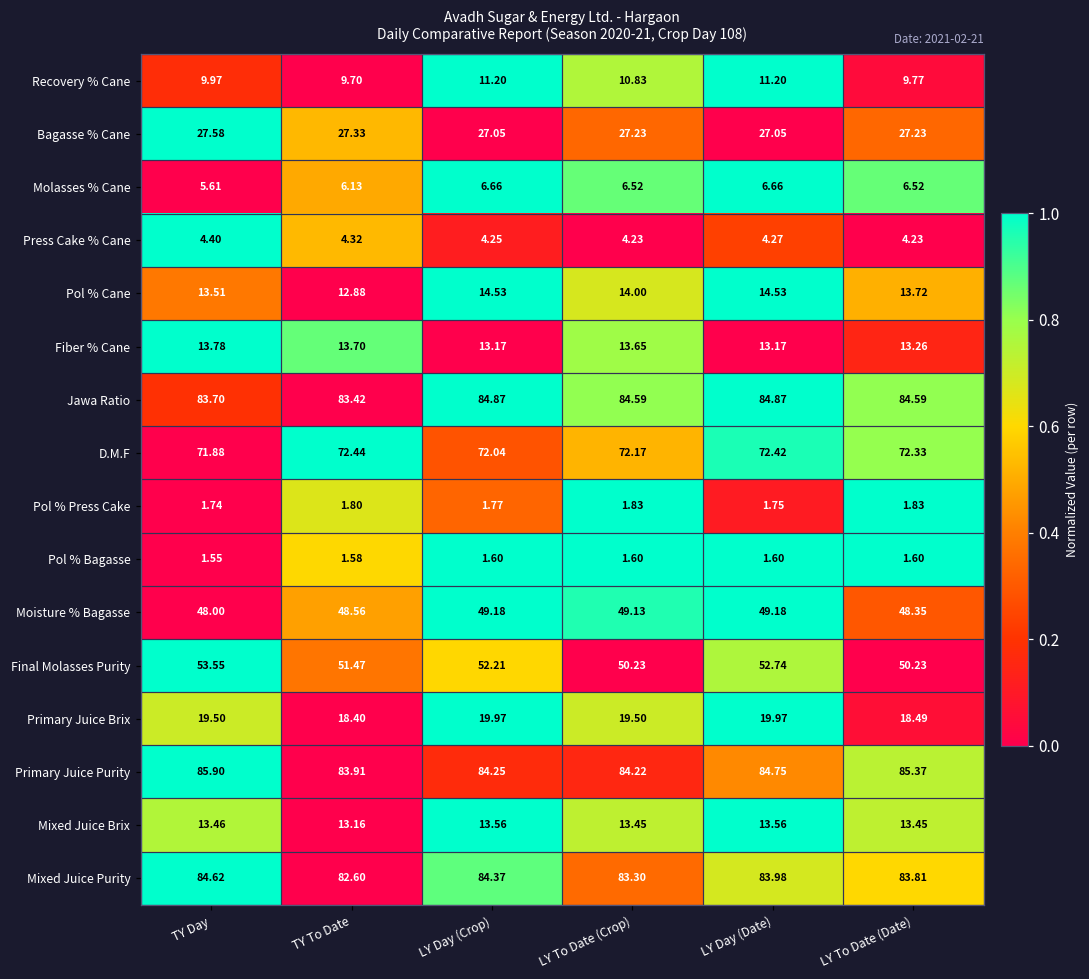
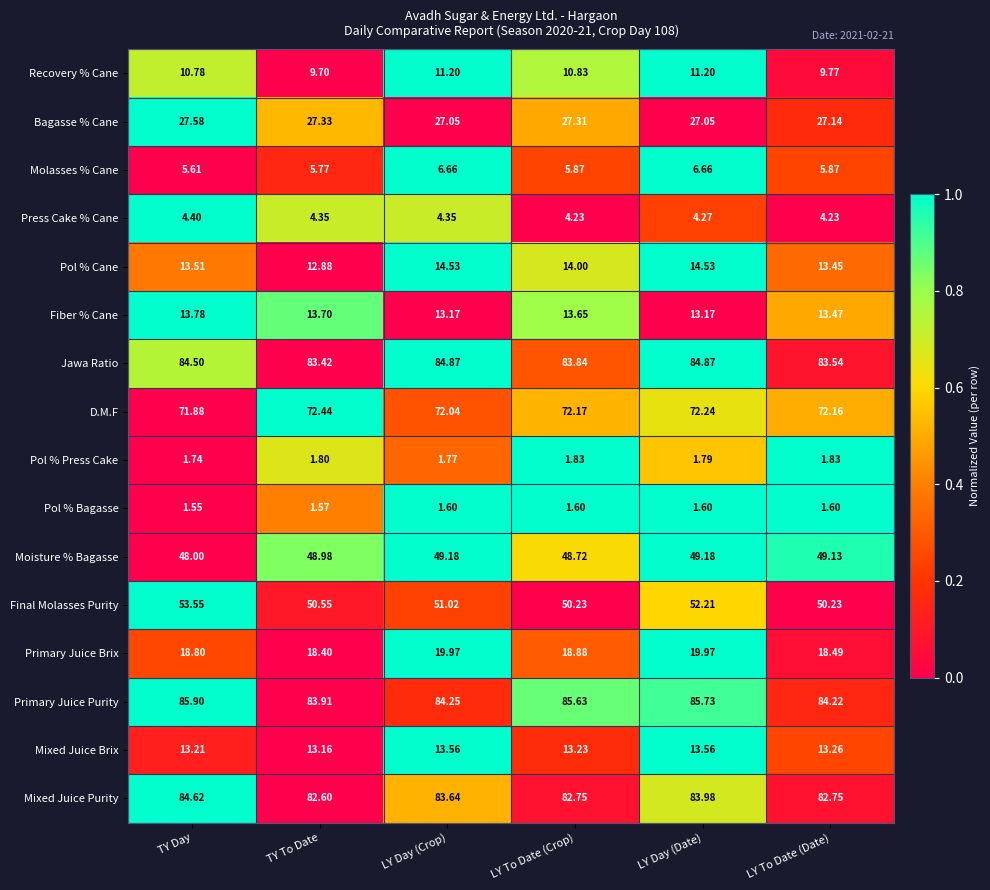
  {
    "Recovery % Cane": {
-     "TY Day": 9.97,
+     "TY Day": 10.78,
      "TY To Date": 9.70,
      "LY Day (Crop)": 11.20,
      "LY To Date (Crop)": 10.83,
      "LY Day (Date)": 11.20,
      "LY To Date (Date)": 9.77
    },
    "Bagasse % Cane": {
      "TY Day": 27.58,
      "TY To Date": 27.33,
      "LY Day (Crop)": 27.05,
-     "LY To Date (Crop)": 27.23,
+     "LY To Date (Crop)": 27.31,
      "LY Day (Date)": 27.05,
-     "LY To Date (Date)": 27.23
+     "LY To Date (Date)": 27.14
    },
    "Molasses % Cane": {
      "TY Day": 5.61,
-     "TY To Date": 6.13,
+     "TY To Date": 5.77,
      "LY Day (Crop)": 6.66,
-     "LY To Date (Crop)": 6.52,
+     "LY To Date (Crop)": 5.87,
      "LY Day (Date)": 6.66,
-     "LY To Date (Date)": 6.52
+     "LY To Date (Date)": 5.87
    },
    "Press Cake % Cane": {
      "TY Day": 4.40,
-     "TY To Date": 4.32,
-     "LY Day (Crop)": 4.25,
+     "TY To Date": 4.35,
+     "LY Day (Crop)": 4.35,
      "LY To Date (Crop)": 4.23,
      "LY Day (Date)": 4.27,
      "LY To Date (Date)": 4.23
    },
    "Pol % Cane": {
      "TY Day": 13.51,
      "TY To Date": 12.88,
      "LY Day (Crop)": 14.53,
      "LY To Date (Crop)": 14.00,
      "LY Day (Date)": 14.53,
-     "LY To Date (Date)": 13.72
+     "LY To Date (Date)": 13.45
    },
    "Fiber % Cane": {
      "TY Day": 13.78,
      "TY To Date": 13.70,
      "LY Day (Crop)": 13.17,
      "LY To Date (Crop)": 13.65,
      "LY Day (Date)": 13.17,
-     "LY To Date (Date)": 13.26
+     "LY To Date (Date)": 13.47
    },
    "Jawa Ratio": {
-     "TY Day": 83.70,
+     "TY Day": 84.50,
      "TY To Date": 83.42,
      "LY Day (Crop)": 84.87,
-     "LY To Date (Crop)": 84.59,
+     "LY To Date (Crop)": 83.84,
      "LY Day (Date)": 84.87,
-     "LY To Date (Date)": 84.59
+     "LY To Date (Date)": 83.54
    },
    "D.M.F": {
      "TY Day": 71.88,
      "TY To Date": 72.44,
      "LY Day (Crop)": 72.04,
      "LY To Date (Crop)": 72.17,
-     "LY Day (Date)": 72.42,
-     "LY To Date (Date)": 72.33
+     "LY Day (Date)": 72.24,
+     "LY To Date (Date)": 72.16
    },
    "Pol % Press Cake": {
      "TY Day": 1.74,
      "TY To Date": 1.80,
      "LY Day (Crop)": 1.77,
      "LY To Date (Crop)": 1.83,
-     "LY Day (Date)": 1.75,
+     "LY Day (Date)": 1.79,
      "LY To Date (Date)": 1.83
    },
    "Pol % Bagasse": {
      "TY Day": 1.55,
-     "TY To Date": 1.58,
+     "TY To Date": 1.57,
      "LY Day (Crop)": 1.60,
      "LY To Date (Crop)": 1.60,
      "LY Day (Date)": 1.60,
      "LY To Date (Date)": 1.60
    },
    "Moisture % Bagasse": {
      "TY Day": 48.00,
-     "TY To Date": 48.56,
+     "TY To Date": 48.98,
      "LY Day (Crop)": 49.18,
-     "LY To Date (Crop)": 49.13,
+     "LY To Date (Crop)": 48.72,
      "LY Day (Date)": 49.18,
-     "LY To Date (Date)": 48.35
+     "LY To Date (Date)": 49.13
    },
    "Final Molasses Purity": {
      "TY Day": 53.55,
-     "TY To Date": 51.47,
-     "LY Day (Crop)": 52.21,
+     "TY To Date": 50.55,
+     "LY Day (Crop)": 51.02,
      "LY To Date (Crop)": 50.23,
-     "LY Day (Date)": 52.74,
+     "LY Day (Date)": 52.21,
      "LY To Date (Date)": 50.23
    },
    "Primary Juice Brix": {
-     "TY Day": 19.50,
+     "TY Day": 18.80,
      "TY To Date": 18.40,
      "LY Day (Crop)": 19.97,
-     "LY To Date (Crop)": 19.50,
+     "LY To Date (Crop)": 18.88,
      "LY Day (Date)": 19.97,
      "LY To Date (Date)": 18.49
    },
    "Primary Juice Purity": {
      "TY Day": 85.90,
      "TY To Date": 83.91,
      "LY Day (Crop)": 84.25,
-     "LY To Date (Crop)": 84.22,
-     "LY Day (Date)": 84.75,
-     "LY To Date (Date)": 85.37
+     "LY To Date (Crop)": 85.63,
+     "LY Day (Date)": 85.73,
+     "LY To Date (Date)": 84.22
    },
    "Mixed Juice Brix": {
-     "TY Day": 13.46,
+     "TY Day": 13.21,
      "TY To Date": 13.16,
      "LY Day (Crop)": 13.56,
-     "LY To Date (Crop)": 13.45,
+     "LY To Date (Crop)": 13.23,
      "LY Day (Date)": 13.56,
-     "LY To Date (Date)": 13.45
+     "LY To Date (Date)": 13.26
    },
    "Mixed Juice Purity": {
      "TY Day": 84.62,
      "TY To Date": 82.60,
-     "LY Day (Crop)": 84.37,
-     "LY To Date (Crop)": 83.30,
+     "LY Day (Crop)": 83.64,
+     "LY To Date (Crop)": 82.75,
      "LY Day (Date)": 83.98,
-     "LY To Date (Date)": 83.81
+     "LY To Date (Date)": 82.75
    }
  }
